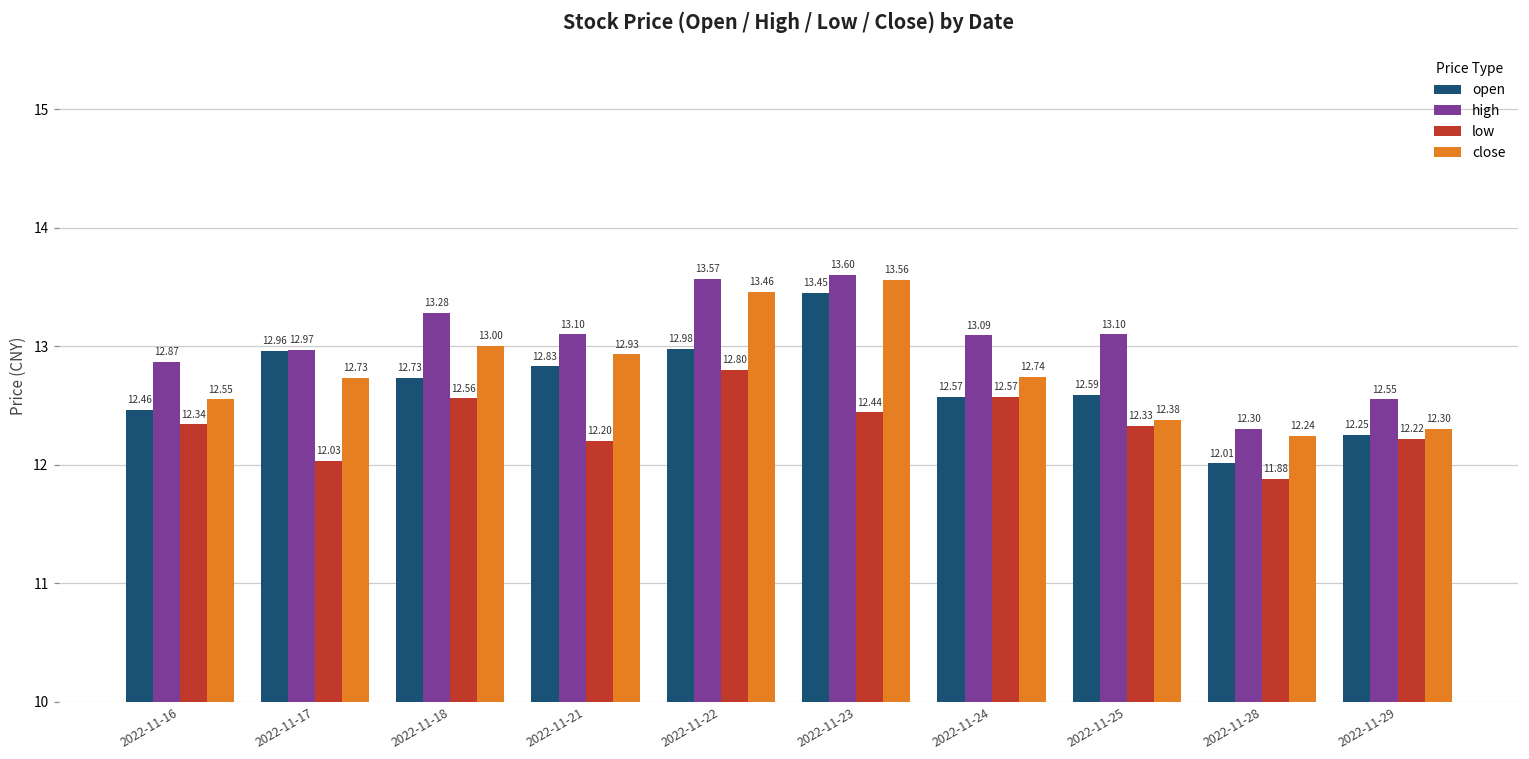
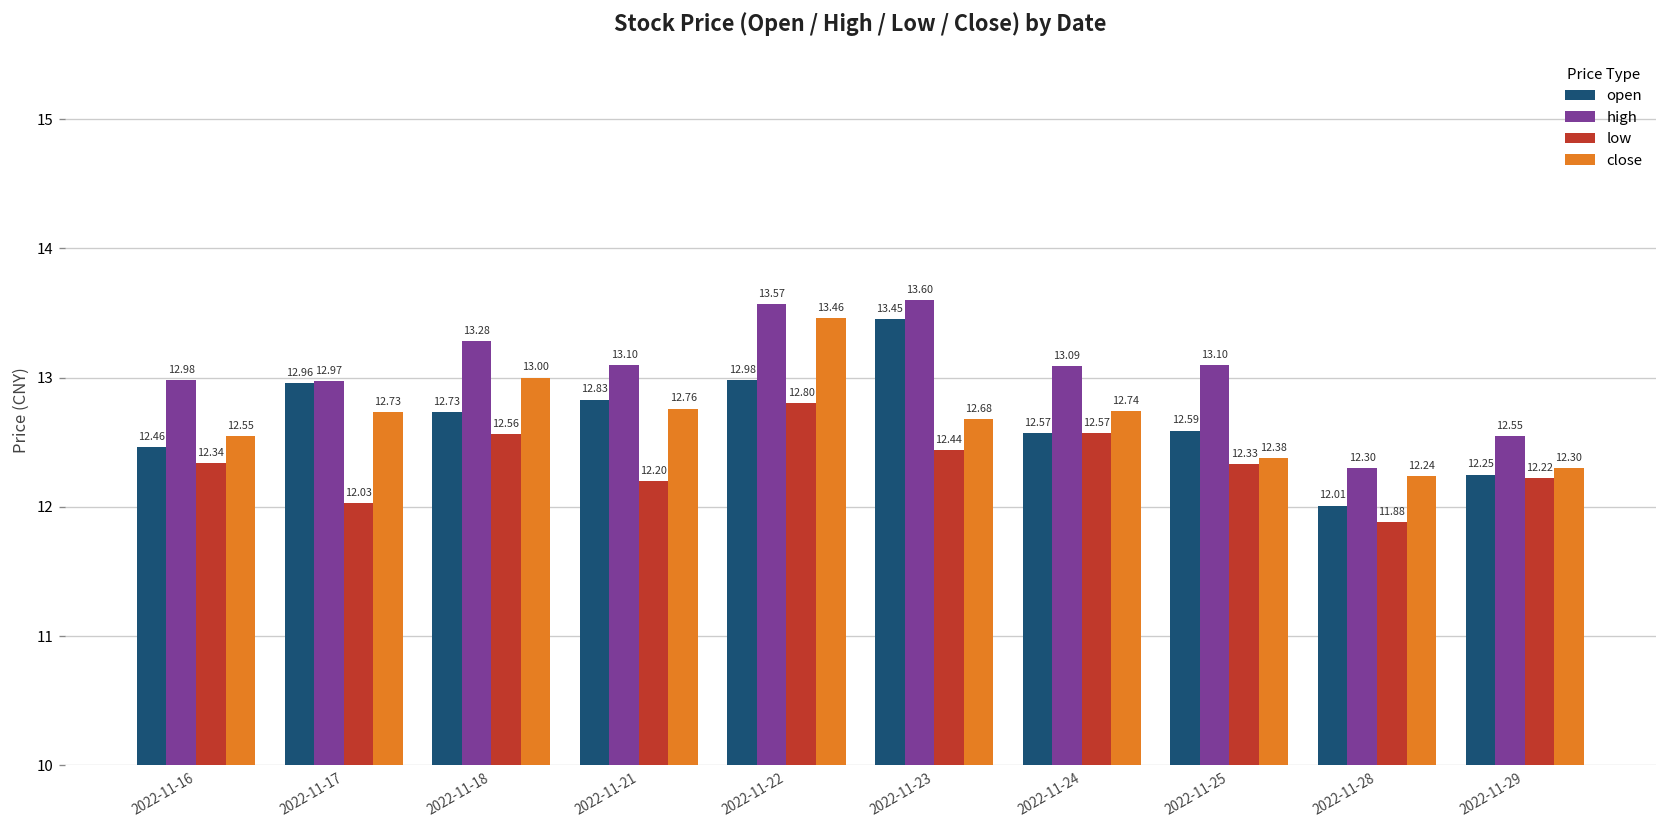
  {
    "open": {
      "2022-11-16": 12.46,
      "2022-11-17": 12.96,
      "2022-11-18": 12.73,
      "2022-11-21": 12.83,
      "2022-11-22": 12.98,
      "2022-11-23": 13.45,
      "2022-11-24": 12.57,
      "2022-11-25": 12.59,
      "2022-11-28": 12.01,
      "2022-11-29": 12.25
    },
    "high": {
-     "2022-11-16": 12.87,
+     "2022-11-16": 12.98,
      "2022-11-17": 12.97,
      "2022-11-18": 13.28,
      "2022-11-21": 13.10,
      "2022-11-22": 13.57,
      "2022-11-23": 13.60,
      "2022-11-24": 13.09,
      "2022-11-25": 13.10,
      "2022-11-28": 12.30,
      "2022-11-29": 12.55
    },
    "low": {
      "2022-11-16": 12.34,
      "2022-11-17": 12.03,
      "2022-11-18": 12.56,
      "2022-11-21": 12.20,
      "2022-11-22": 12.80,
      "2022-11-23": 12.44,
      "2022-11-24": 12.57,
      "2022-11-25": 12.33,
      "2022-11-28": 11.88,
      "2022-11-29": 12.22
    },
    "close": {
      "2022-11-16": 12.55,
      "2022-11-17": 12.73,
      "2022-11-18": 13.00,
-     "2022-11-21": 12.93,
+     "2022-11-21": 12.76,
      "2022-11-22": 13.46,
-     "2022-11-23": 13.56,
+     "2022-11-23": 12.68,
      "2022-11-24": 12.74,
      "2022-11-25": 12.38,
      "2022-11-28": 12.24,
      "2022-11-29": 12.30
    }
  }
